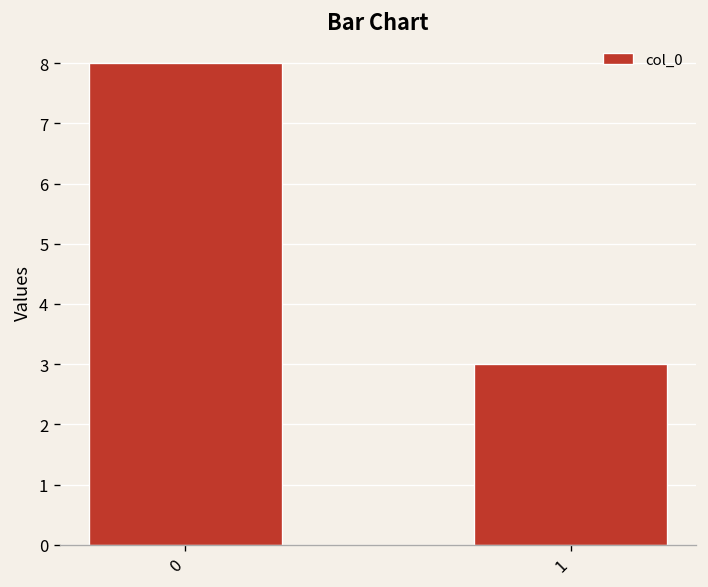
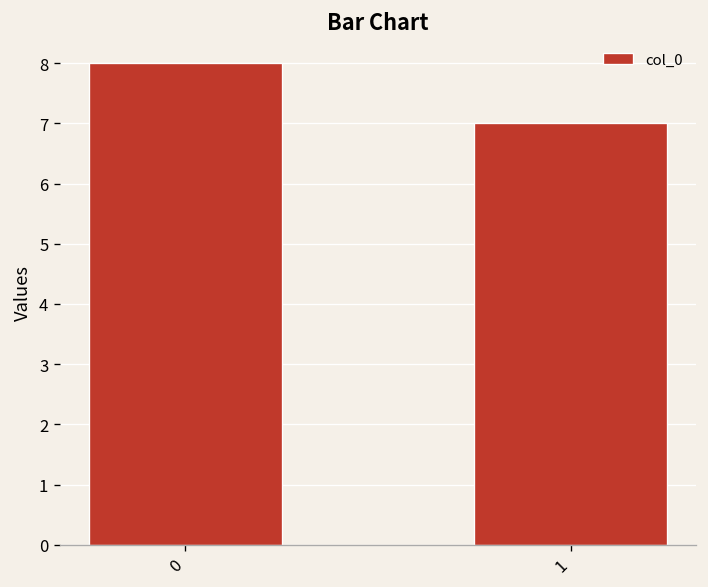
  {
    "0": 8,
-   "1": 3
+   "1": 7
  }
